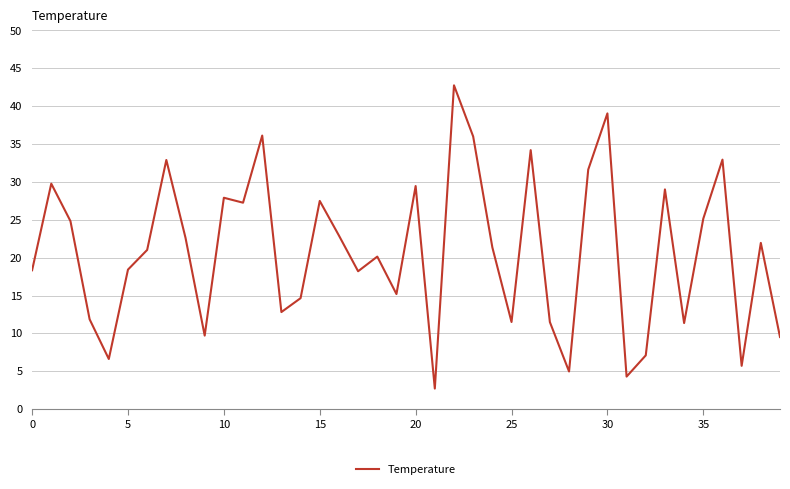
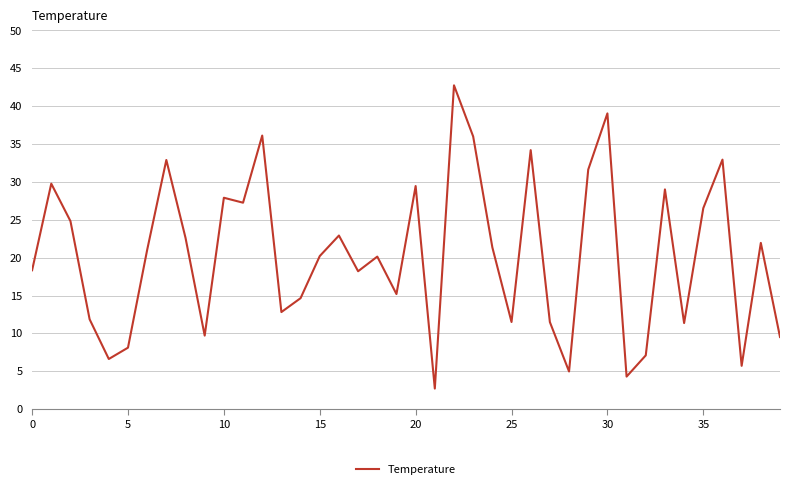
  {
    "0": 18,
-   "5": 18,
+   "5": 8,
    "10": 28,
-   "15": 27,
+   "15": 20,
    "20": 29,
    "25": 12,
    "30": 39,
-   "35": 25
+   "35": 27
  }
